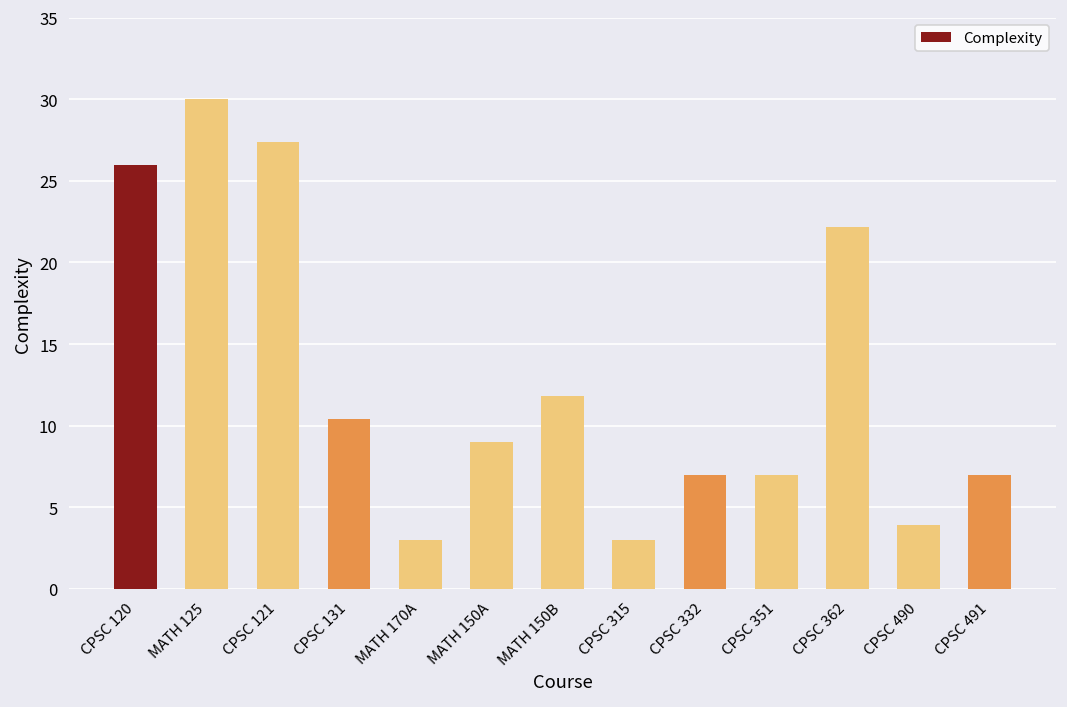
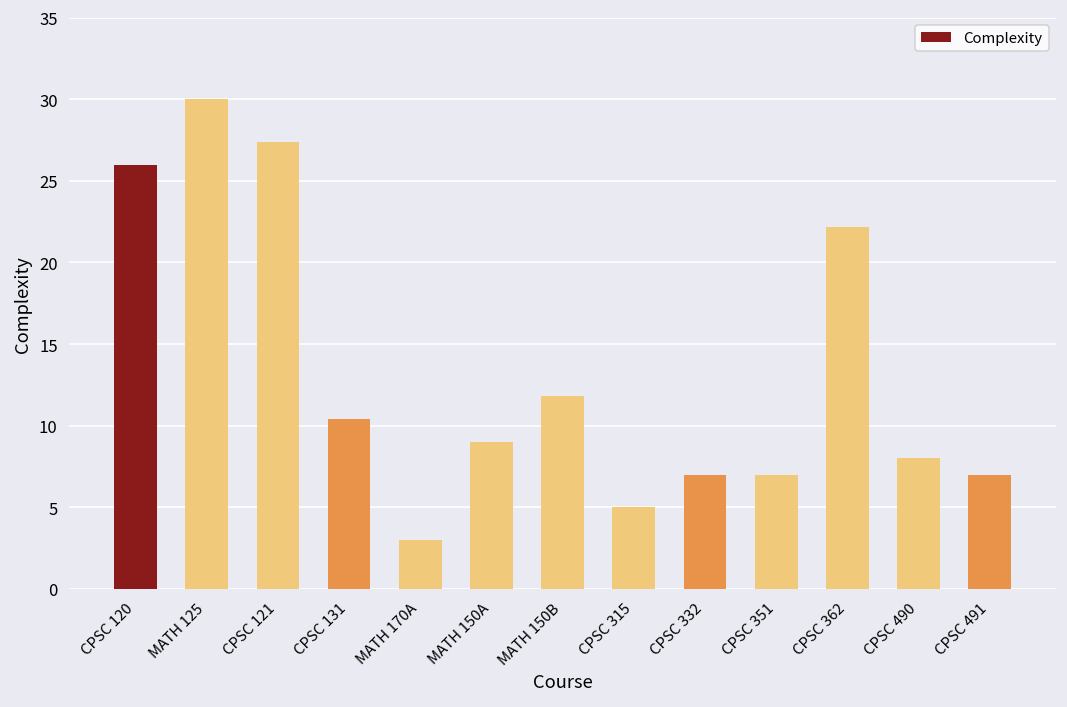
  {
    "CPSC 120": 26.0,
    "MATH 125": 30.0,
    "CPSC 121": 27.4,
    "CPSC 131": 10.4,
    "MATH 170A": 3.0,
    "MATH 150A": 9.0,
    "MATH 150B": 11.8,
-   "CPSC 315": 3,
+   "CPSC 315": 5,
    "CPSC 332": 7.0,
    "CPSC 351": 7.0,
    "CPSC 362": 22.2,
-   "CPSC 490": 3.9,
+   "CPSC 490": 8.0,
    "CPSC 491": 7.0
  }
